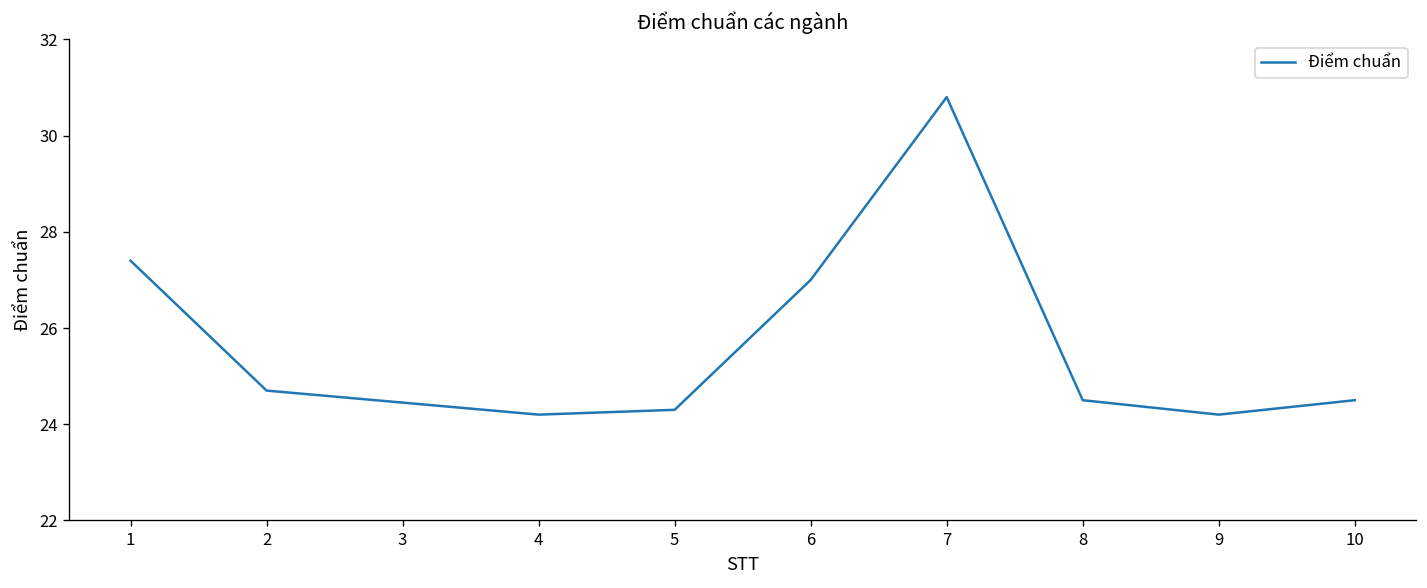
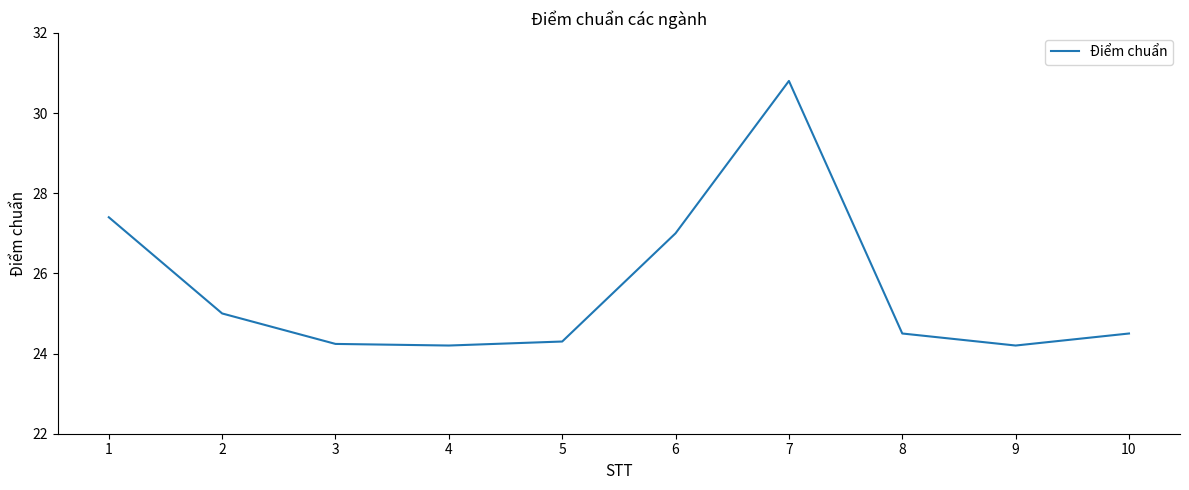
  {
    "1": 27.4,
-   "2": 24.7,
-   "3": 24.5,
+   "2": 25.0,
+   "3": 24.2,
    "4": 24.2,
    "5": 24.3,
    "6": 27.0,
    "7": 30.8,
    "8": 24.5,
    "9": 24.2,
    "10": 24.5
  }
